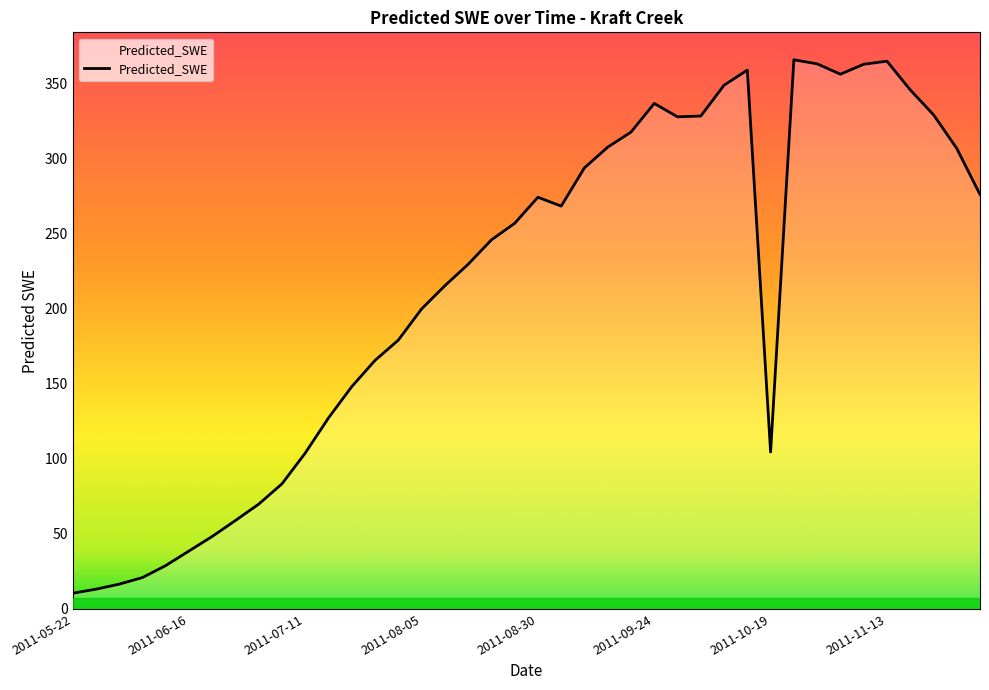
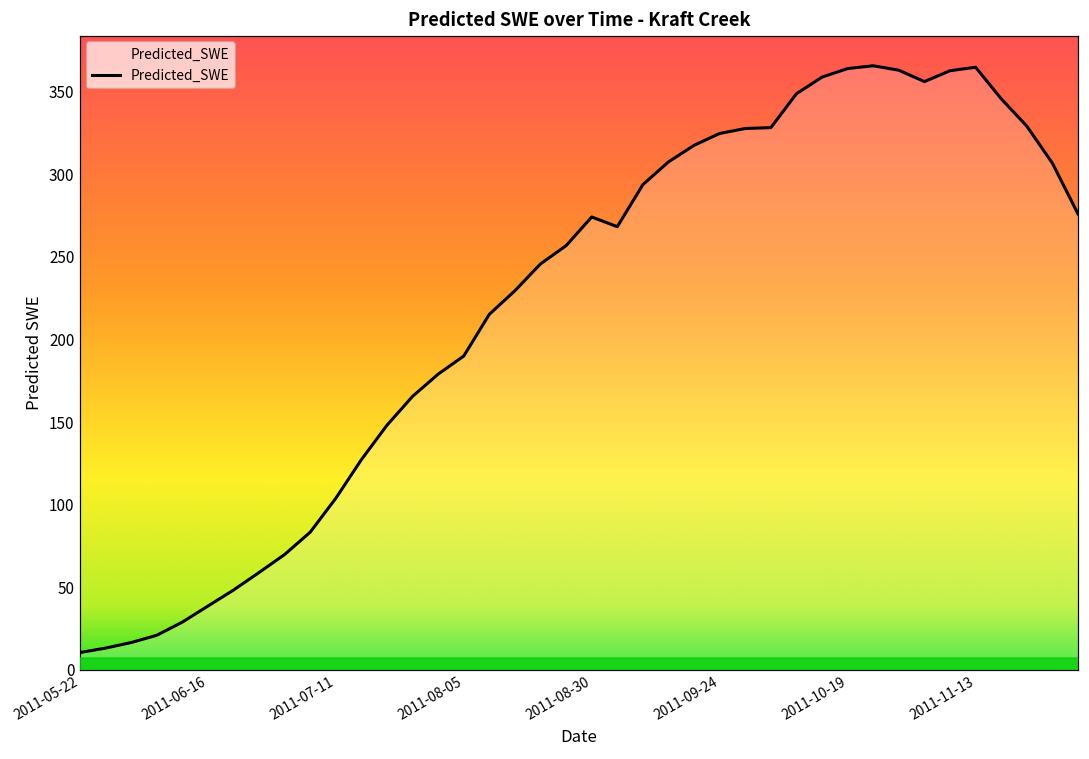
  {
    "2011-05-22": 10,
    "2011-06-16": 39,
    "2011-07-11": 104,
-   "2011-08-05": 200,
+   "2011-08-05": 190,
    "2011-08-30": 274,
-   "2011-09-24": 337,
-   "2011-10-19": 105,
+   "2011-09-24": 325,
+   "2011-10-19": 364,
    "2011-11-13": 365
  }
